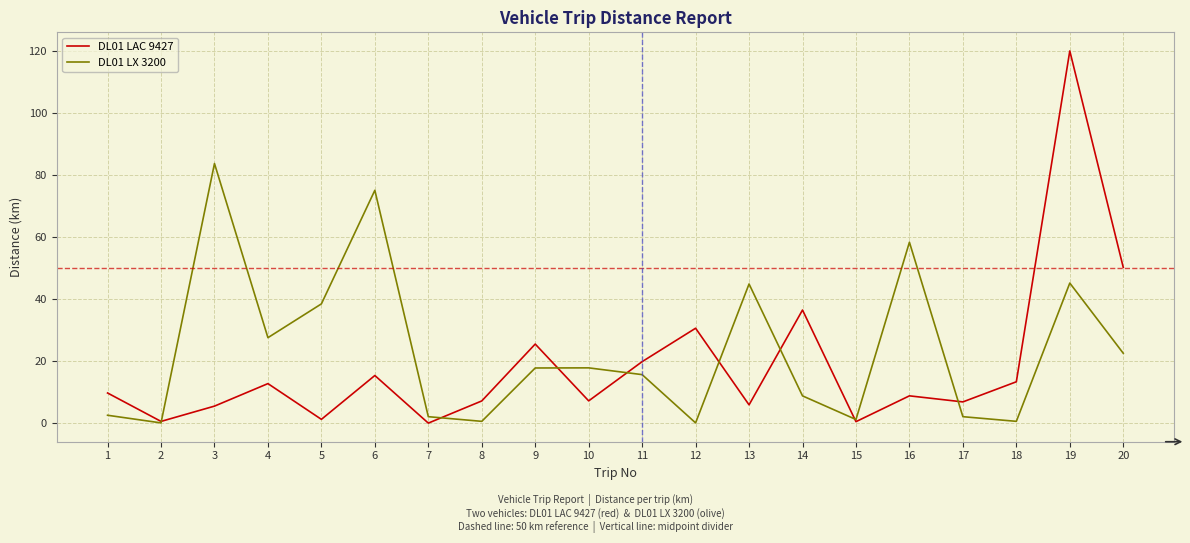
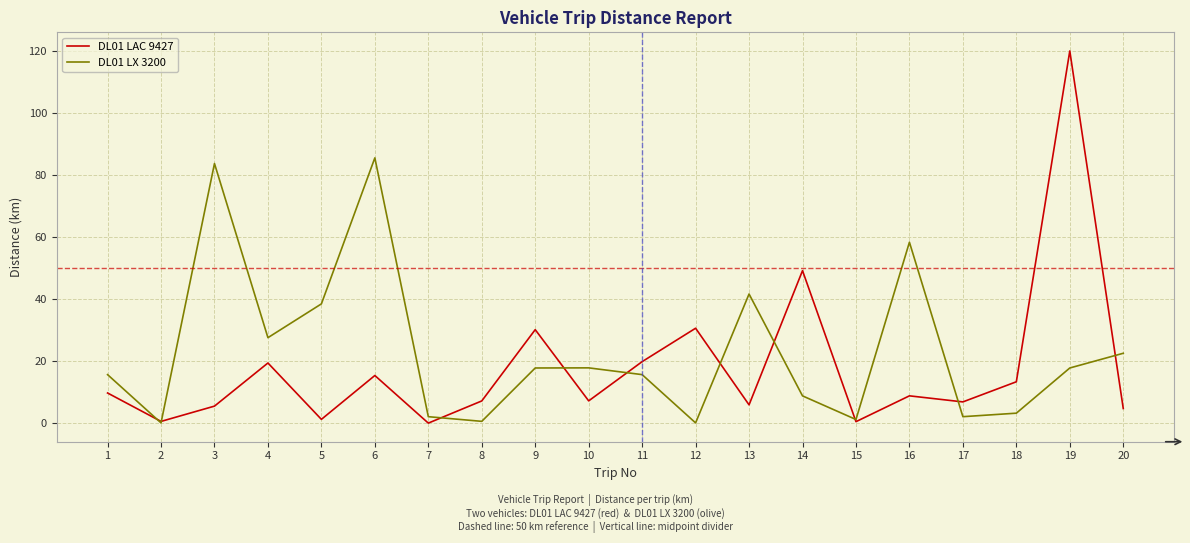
  {
    "DL01 LAC 9427": {
      "1": 10,
      "3": 6,
-     "4": 13,
+     "4": 19,
      "5": 1,
      "6": 15,
      "7": 0,
      "8": 7,
-     "9": 26,
+     "9": 30,
      "10": 7,
      "11": 20,
      "12": 31,
      "13": 6,
-     "14": 37,
+     "14": 49,
      "16": 9,
      "17": 7,
      "18": 13,
      "19": 120,
-     "20": 50
+     "20": 5
    },
    "DL01 LX 3200": {
-     "1": 3,
+     "1": 16,
      "3": 84,
      "4": 28,
      "5": 39,
-     "6": 75,
+     "6": 86,
      "7": 2,
      "8": 1,
      "9": 18,
      "10": 18,
      "11": 16,
      "12": 0,
-     "13": 45,
+     "13": 42,
      "14": 9,
      "16": 58,
      "17": 2,
-     "18": 1,
-     "19": 45,
+     "18": 3,
+     "19": 18,
      "20": 23
    }
  }
